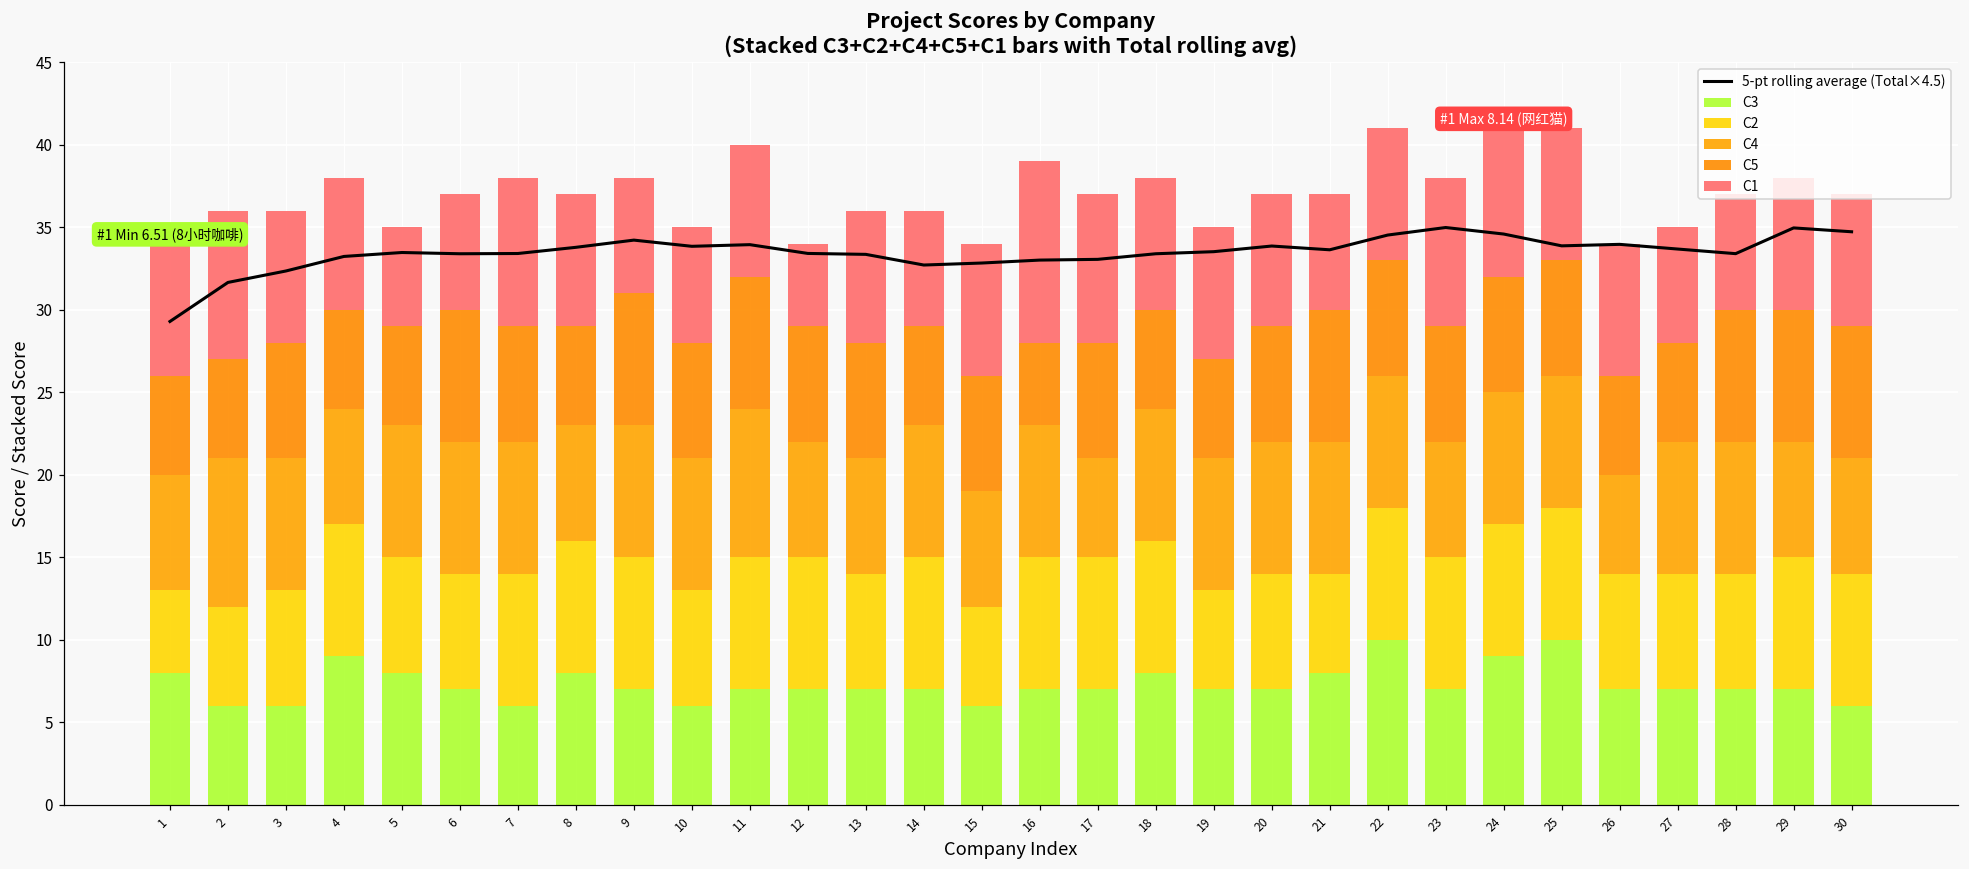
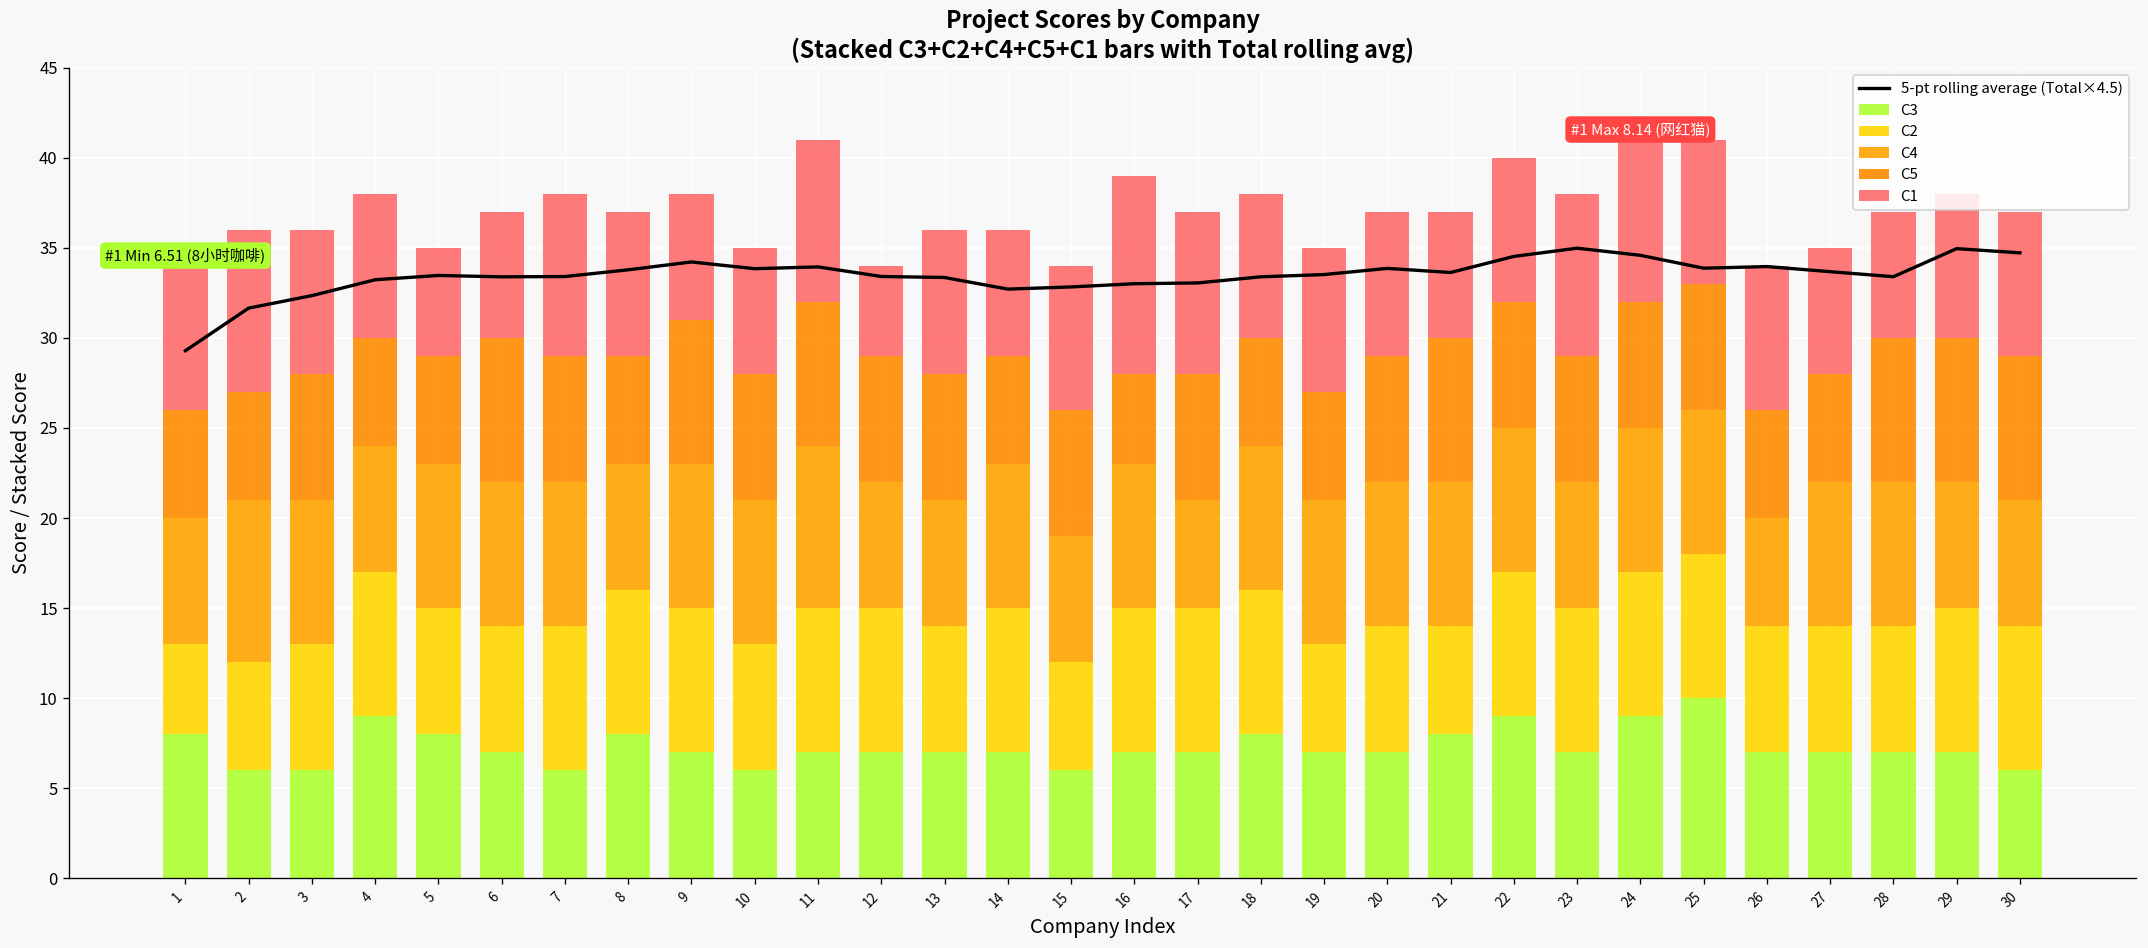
  {
    "5-pt rolling average (Total×4.5)": {
      "1": 29.3,
      "2": 31.7,
      "3": 32.3,
      "4": 33.2,
      "5": 33.5,
      "6": 33.4,
      "7": 33.4,
      "8": 33.8,
      "9": 34.2,
      "10": 34,
      "11": 34,
      "12": 33.4,
      "13": 33.4,
      "14": 32.7,
      "15": 32.8,
      "16": 33,
      "17": 33,
      "18": 33.4,
      "19": 33.5,
      "20": 34,
      "21": 33.6,
      "22": 34.5,
      "23": 35,
      "24": 34.6,
      "25": 34,
      "26": 34,
      "27": 33.7,
      "28": 33.4,
      "29": 35,
      "30": 34.7
    },
    "C3": {
      "1": 8,
      "2": 6,
      "3": 6,
      "4": 9,
      "5": 8,
      "6": 7,
      "7": 6,
      "8": 8,
      "9": 7,
      "10": 6,
      "11": 7,
      "12": 7,
      "13": 7,
      "14": 7,
      "15": 6,
      "16": 7,
      "17": 7,
      "18": 8,
      "19": 7,
      "20": 7,
      "21": 8,
-     "22": 10,
+     "22": 9,
      "23": 7,
      "24": 9,
      "25": 10,
      "26": 7,
      "27": 7,
      "28": 7,
      "29": 7,
      "30": 6
    },
    "C1": {
      "2": 9,
      "3": 8,
      "4": 8,
      "5": 6,
      "6": 7,
      "7": 9,
      "8": 8,
      "9": 7,
      "10": 7,
-     "11": 8,
+     "11": 9,
      "12": 5,
      "13": 8,
      "14": 7,
      "15": 8,
      "16": 11,
      "17": 9,
      "18": 8,
      "19": 8,
      "20": 8,
      "21": 7,
      "22": 8,
      "23": 9,
      "26": 8,
      "27": 7
    }
  }
